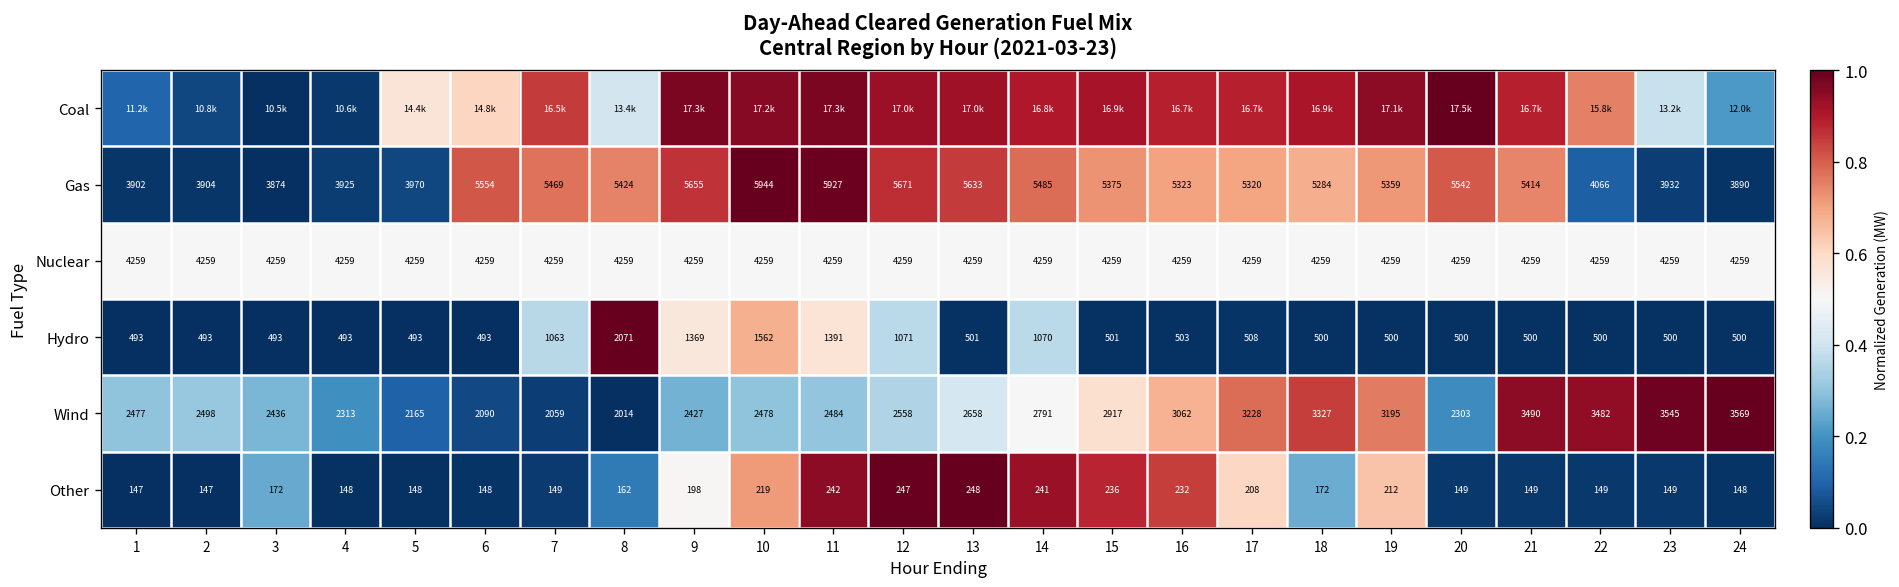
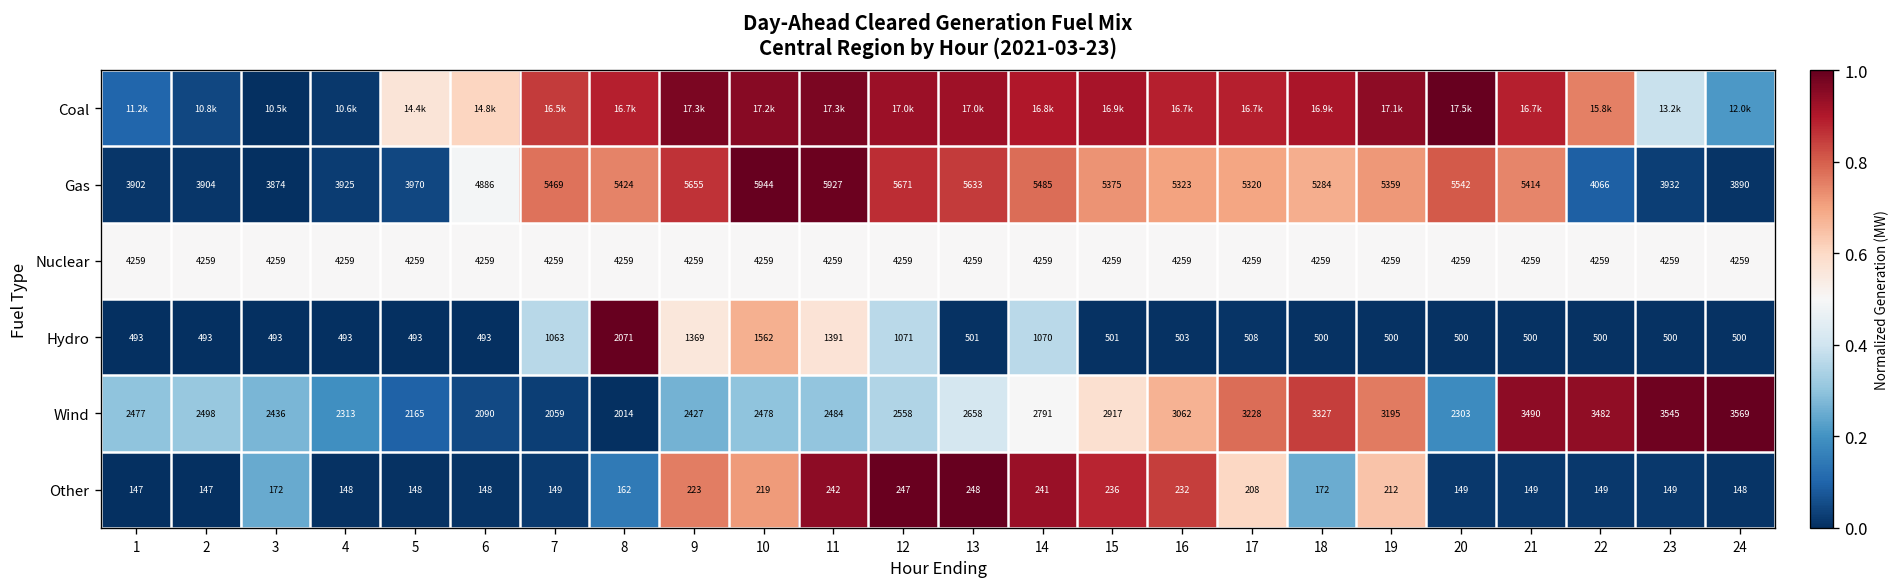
  {
    "Coal": {
      "1": "11.2k",
      "2": "10.8k",
      "3": "10.5k",
      "4": "10.6k",
      "5": "14.4k",
      "6": "14.8k",
      "7": "16.5k",
-     "8": "13.4k",
+     "8": "16.7k",
      "9": "17.3k",
      "10": "17.2k",
      "11": "17.3k",
      "12": "17.0k",
      "13": "17.0k",
      "14": "16.8k",
      "15": "16.9k",
      "16": "16.7k",
      "17": "16.7k",
      "18": "16.9k",
      "19": "17.1k",
      "20": "17.5k",
      "21": "16.7k",
      "22": "15.8k",
      "23": "13.2k",
      "24": "12.0k"
    },
    "Gas": {
      "1": "3902",
      "2": "3904",
      "3": "3874",
      "4": "3925",
      "5": "3970",
-     "6": "5554",
+     "6": "4886",
      "7": "5469",
      "8": "5424",
      "9": "5655",
      "10": "5944",
      "11": "5927",
      "12": "5671",
      "13": "5633",
      "14": "5485",
      "15": "5375",
      "16": "5323",
      "17": "5320",
      "18": "5284",
      "19": "5359",
      "20": "5542",
      "21": "5414",
      "22": "4066",
      "23": "3932",
      "24": "3890"
    },
    "Nuclear": {
      "1": "4259",
      "2": "4259",
      "3": "4259",
      "4": "4259",
      "5": "4259",
      "6": "4259",
      "7": "4259",
      "8": "4259",
      "9": "4259",
      "10": "4259",
      "11": "4259",
      "12": "4259",
      "13": "4259",
      "14": "4259",
      "15": "4259",
      "16": "4259",
      "17": "4259",
      "18": "4259",
      "19": "4259",
      "20": "4259",
      "21": "4259",
      "22": "4259",
      "23": "4259",
      "24": "4259"
    },
    "Hydro": {
      "1": "493",
      "2": "493",
      "3": "493",
      "4": "493",
      "5": "493",
      "6": "493",
      "7": "1063",
      "8": "2071",
      "9": "1369",
      "10": "1562",
      "11": "1391",
      "12": "1071",
      "13": "501",
      "14": "1070",
      "15": "501",
      "16": "503",
      "17": "508",
      "18": "500",
      "19": "500",
      "20": "500",
      "21": "500",
      "22": "500",
      "23": "500",
      "24": "500"
    },
    "Wind": {
      "1": "2477",
      "2": "2498",
      "3": "2436",
      "4": "2313",
      "5": "2165",
      "6": "2090",
      "7": "2059",
      "8": "2014",
      "9": "2427",
      "10": "2478",
      "11": "2484",
      "12": "2558",
      "13": "2658",
      "14": "2791",
      "15": "2917",
      "16": "3062",
      "17": "3228",
      "18": "3327",
      "19": "3195",
      "20": "2303",
      "21": "3490",
      "22": "3482",
      "23": "3545",
      "24": "3569"
    },
    "Other": {
      "1": "147",
      "2": "147",
      "3": "172",
      "4": "148",
      "5": "148",
      "6": "148",
      "7": "149",
      "8": "162",
-     "9": "198",
+     "9": "223",
      "10": "219",
      "11": "242",
      "12": "247",
      "13": "248",
      "14": "241",
      "15": "236",
      "16": "232",
      "17": "208",
      "18": "172",
      "19": "212",
      "20": "149",
      "21": "149",
      "22": "149",
      "23": "149",
      "24": "148"
    }
  }
